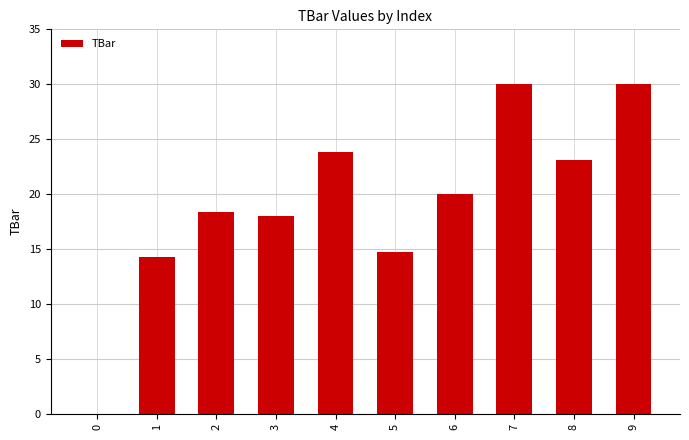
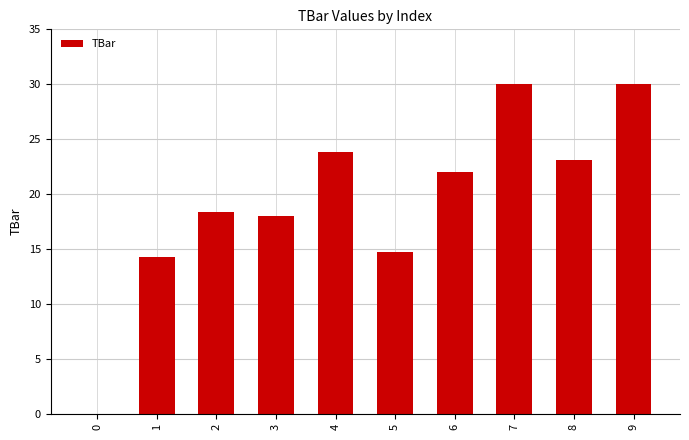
  {
    "0": 0,
    "1": 14.3,
    "2": 18.4,
    "3": 18,
    "4": 24,
    "5": 15,
-   "6": 20,
+   "6": 22,
    "7": 30,
    "8": 23,
    "9": 30
  }
